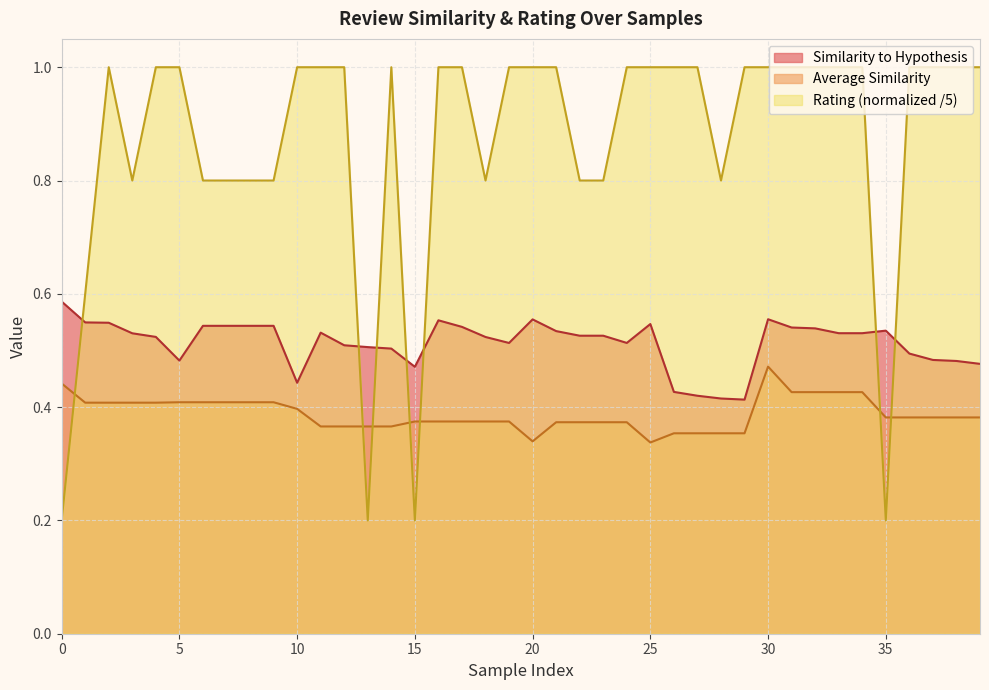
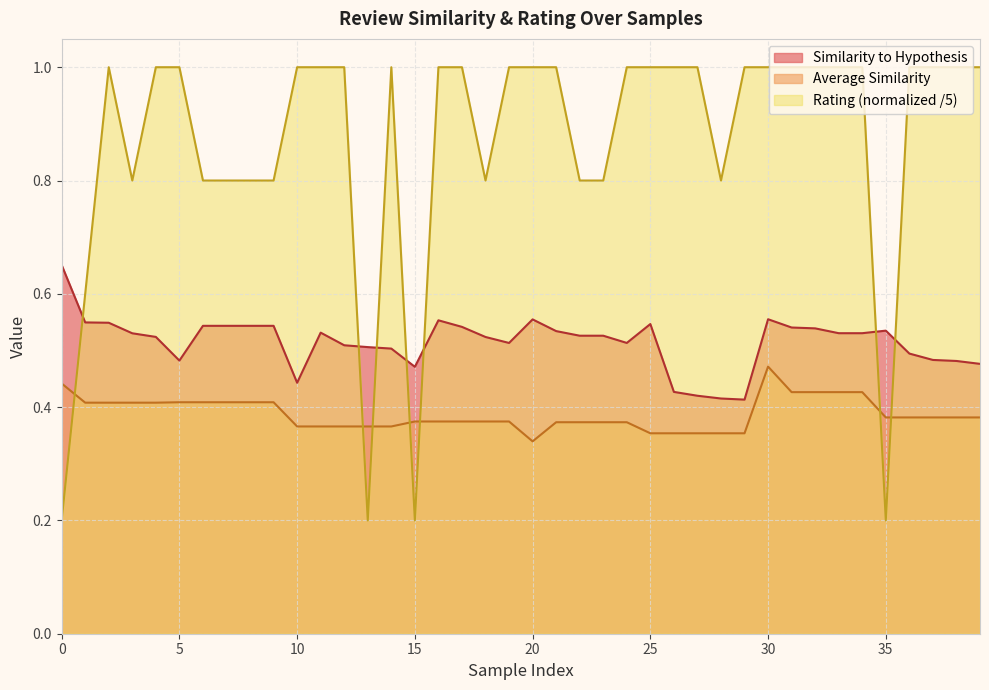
  {
    "Similarity to Hypothesis": {
-     "0": 0.59,
+     "0": 0.65,
      "5": 0.48,
      "10": 0.44,
      "15": 0.47,
      "20": 0.55,
      "25": 0.55,
      "30": 0.56,
      "35": 0.53
    },
    "Average Similarity": {
      "0": 0.44,
      "5": 0.41,
-     "10": 0.40,
+     "10": 0.37,
      "15": 0.37,
      "20": 0.34,
-     "25": 0.34,
+     "25": 0.35,
      "30": 0.47,
      "35": 0.38
    },
    "Rating (normalized /5)": {
      "0": 0.20,
      "5": 1.00,
      "10": 1.00,
      "15": 0.20,
      "20": 1.00,
      "25": 1.00,
      "30": 1.00,
      "35": 0.20
    }
  }
